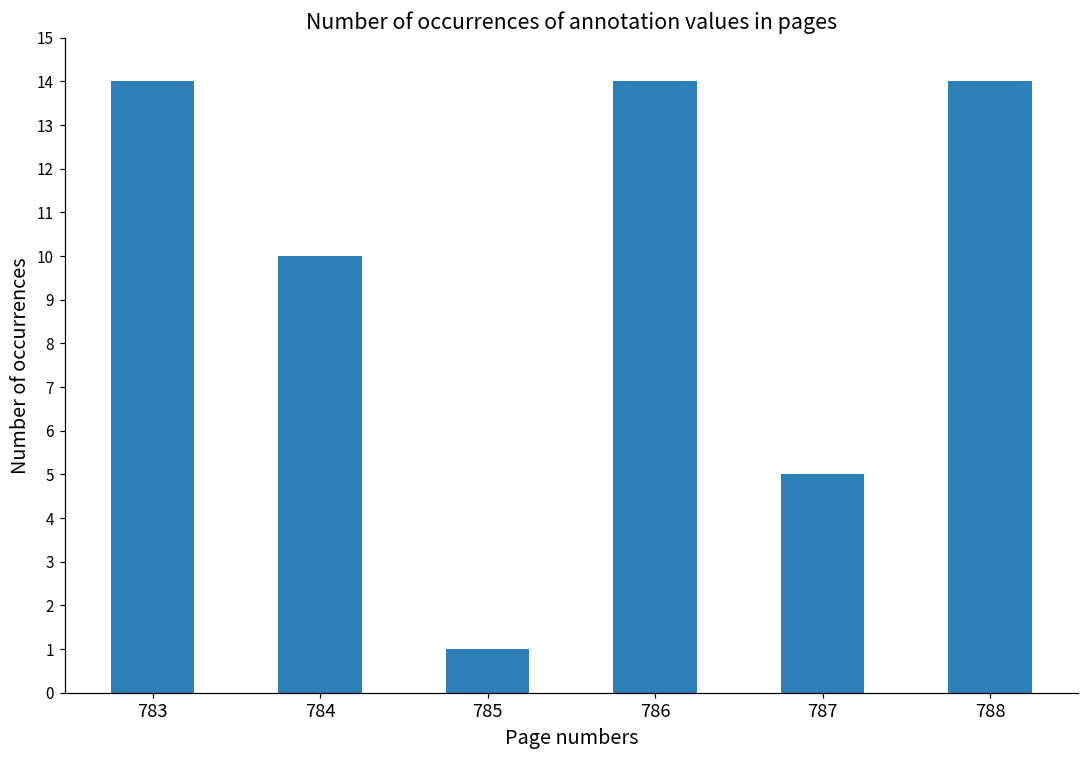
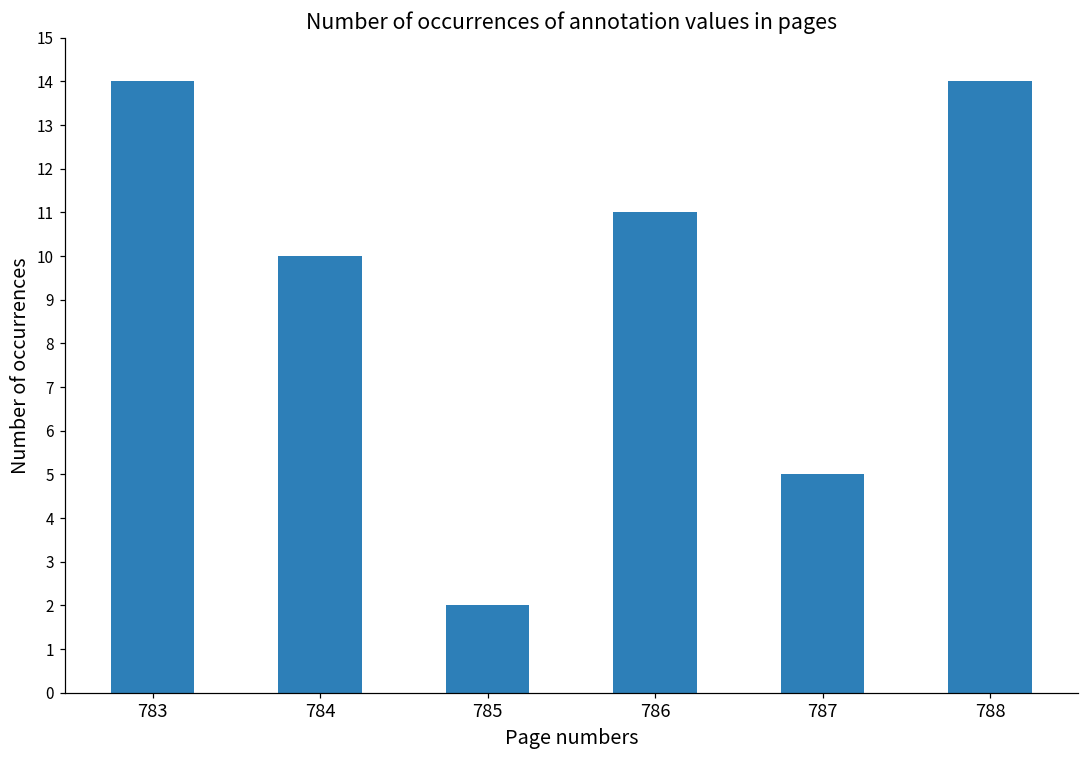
  {
    "783": 14,
    "784": 10,
-   "785": 1,
-   "786": 14,
+   "785": 2,
+   "786": 11,
    "787": 5,
    "788": 14
  }
